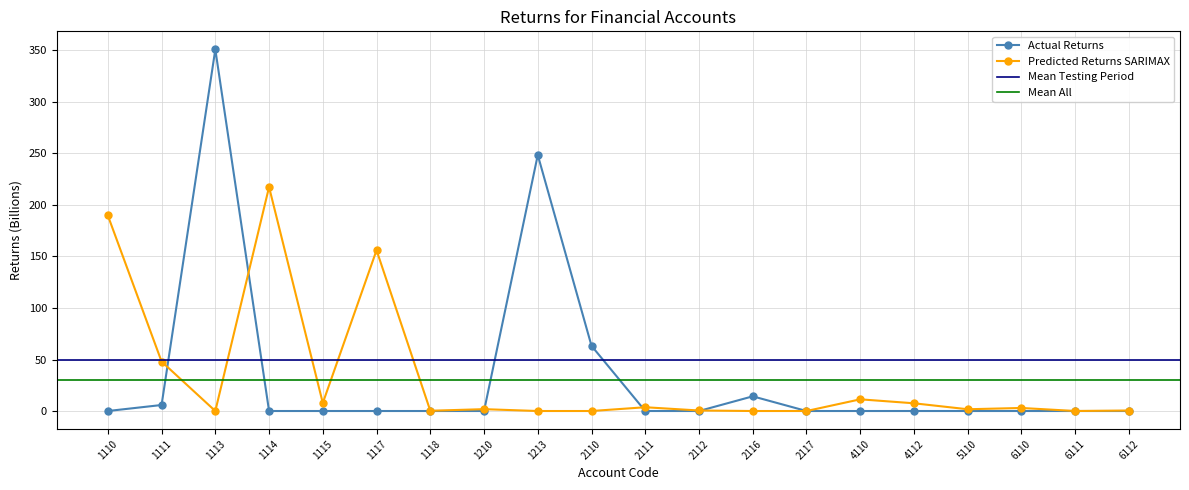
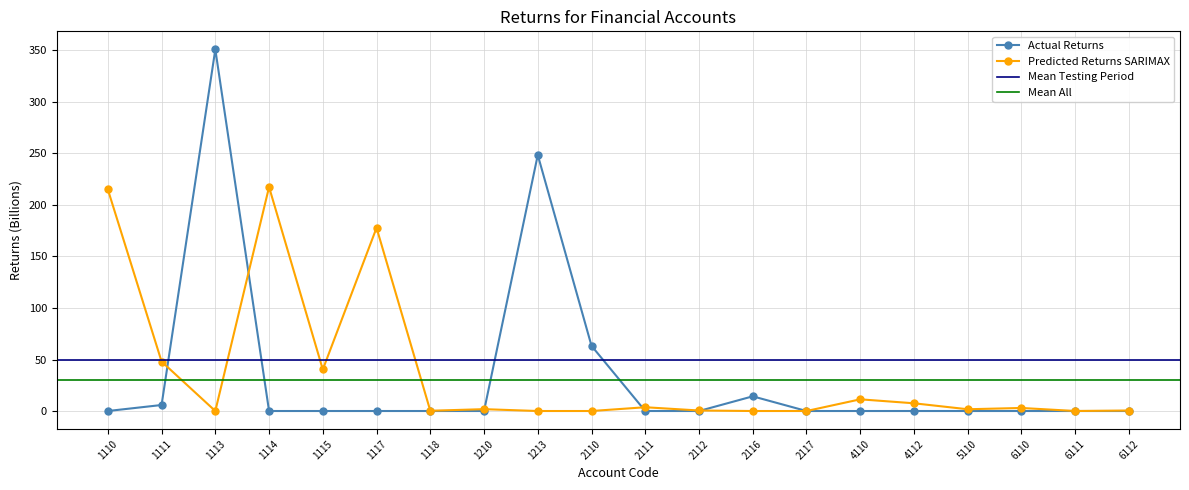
  {
    "Actual Returns": {
      "1110": 0,
      "1111": 6,
      "1113": 351,
      "1114": 0,
      "1115": 0,
      "1117": 0,
      "1213": 249,
      "2110": 63,
      "2111": 0,
      "2116": 14,
      "4110": 0,
      "4112": 0,
      "6110": 0
    },
    "Predicted Returns SARIMAX": {
-     "1110": 190,
+     "1110": 215,
      "1111": 48,
      "1113": 0,
      "1114": 217,
-     "1115": 8,
-     "1117": 156,
+     "1115": 40,
+     "1117": 178,
      "1213": 0,
      "2110": 0,
      "2111": 4,
      "2116": 0,
      "4110": 11,
      "4112": 7,
      "6110": 3
    }
  }
